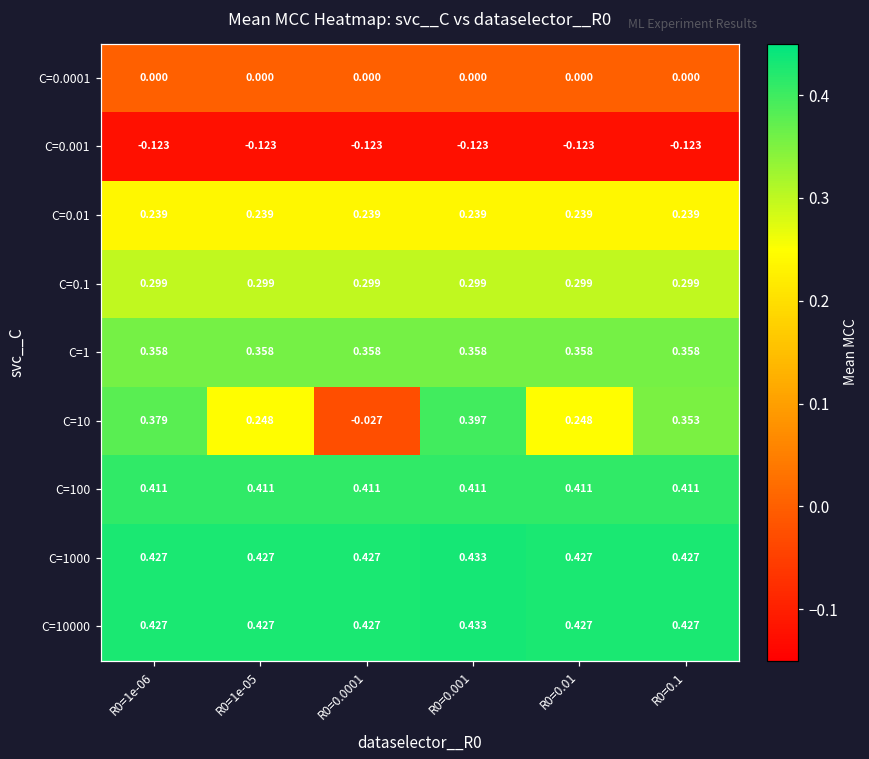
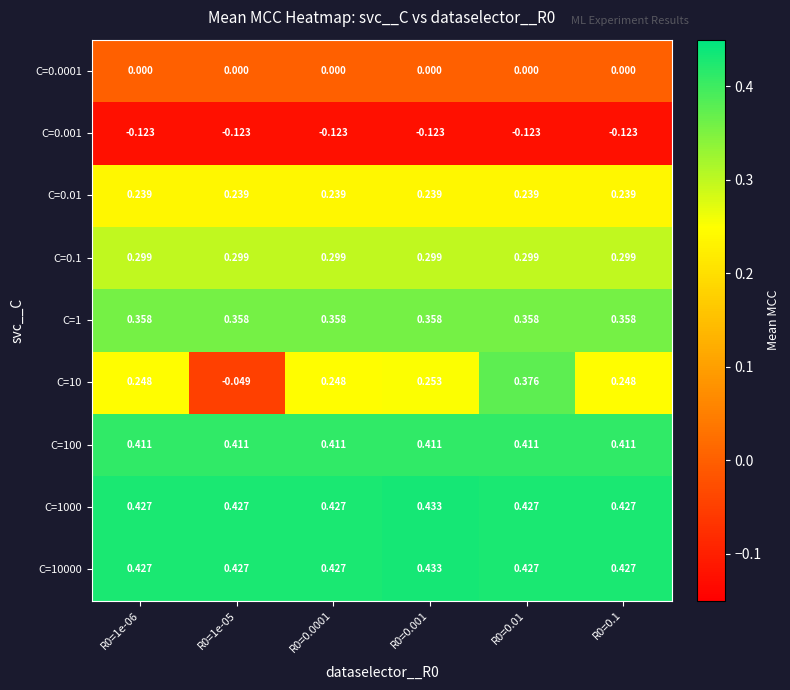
  {
    "C=0.0001": {
      "R0=1e-06": 0.000,
      "R0=1e-05": 0.000,
      "R0=0.0001": 0.000,
      "R0=0.001": 0.000,
      "R0=0.01": 0.000,
      "R0=0.1": 0.000
    },
    "C=0.001": {
      "R0=1e-06": -0.123,
      "R0=1e-05": -0.123,
      "R0=0.0001": -0.123,
      "R0=0.001": -0.123,
      "R0=0.01": -0.123,
      "R0=0.1": -0.123
    },
    "C=0.01": {
      "R0=1e-06": 0.239,
      "R0=1e-05": 0.239,
      "R0=0.0001": 0.239,
      "R0=0.001": 0.239,
      "R0=0.01": 0.239,
      "R0=0.1": 0.239
    },
    "C=0.1": {
      "R0=1e-06": 0.299,
      "R0=1e-05": 0.299,
      "R0=0.0001": 0.299,
      "R0=0.001": 0.299,
      "R0=0.01": 0.299,
      "R0=0.1": 0.299
    },
    "C=1": {
      "R0=1e-06": 0.358,
      "R0=1e-05": 0.358,
      "R0=0.0001": 0.358,
      "R0=0.001": 0.358,
      "R0=0.01": 0.358,
      "R0=0.1": 0.358
    },
    "C=10": {
-     "R0=1e-06": 0.379,
-     "R0=1e-05": 0.248,
-     "R0=0.0001": -0.027,
-     "R0=0.001": 0.397,
-     "R0=0.01": 0.248,
-     "R0=0.1": 0.353
+     "R0=1e-06": 0.248,
+     "R0=1e-05": -0.049,
+     "R0=0.0001": 0.248,
+     "R0=0.001": 0.253,
+     "R0=0.01": 0.376,
+     "R0=0.1": 0.248
    },
    "C=100": {
      "R0=1e-06": 0.411,
      "R0=1e-05": 0.411,
      "R0=0.0001": 0.411,
      "R0=0.001": 0.411,
      "R0=0.01": 0.411,
      "R0=0.1": 0.411
    },
    "C=1000": {
      "R0=1e-06": 0.427,
      "R0=1e-05": 0.427,
      "R0=0.0001": 0.427,
      "R0=0.001": 0.433,
      "R0=0.01": 0.427,
      "R0=0.1": 0.427
    },
    "C=10000": {
      "R0=1e-06": 0.427,
      "R0=1e-05": 0.427,
      "R0=0.0001": 0.427,
      "R0=0.001": 0.433,
      "R0=0.01": 0.427,
      "R0=0.1": 0.427
    }
  }
